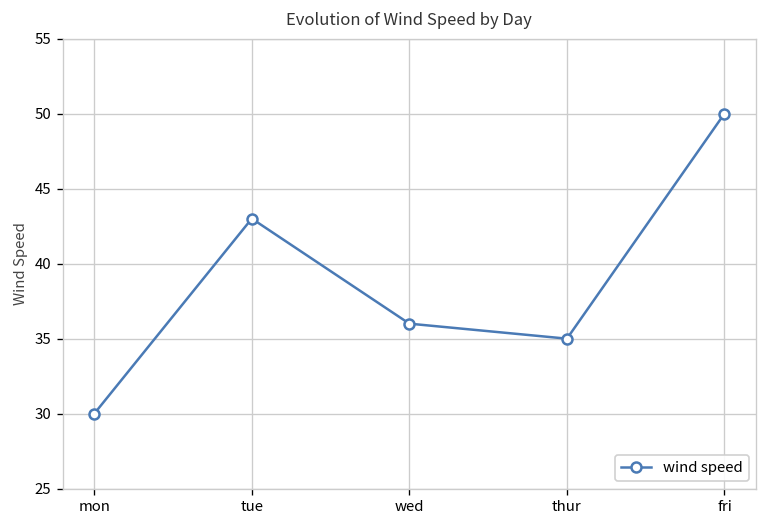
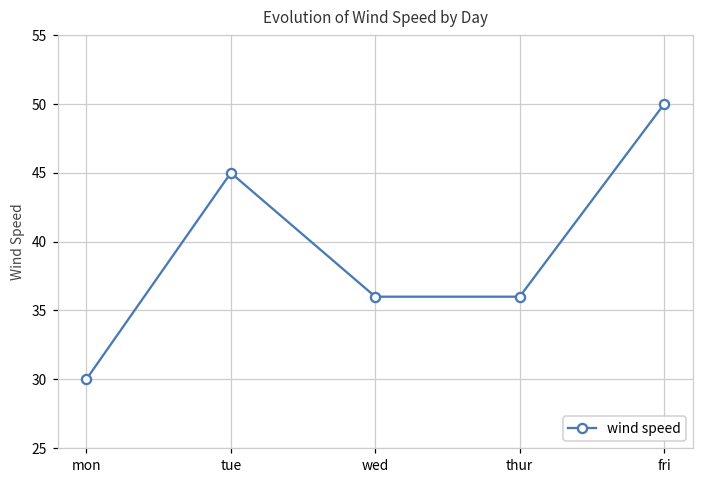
  {
    "mon": 30,
-   "tue": 43,
+   "tue": 45,
    "wed": 36,
-   "thur": 35,
+   "thur": 36,
    "fri": 50
  }
